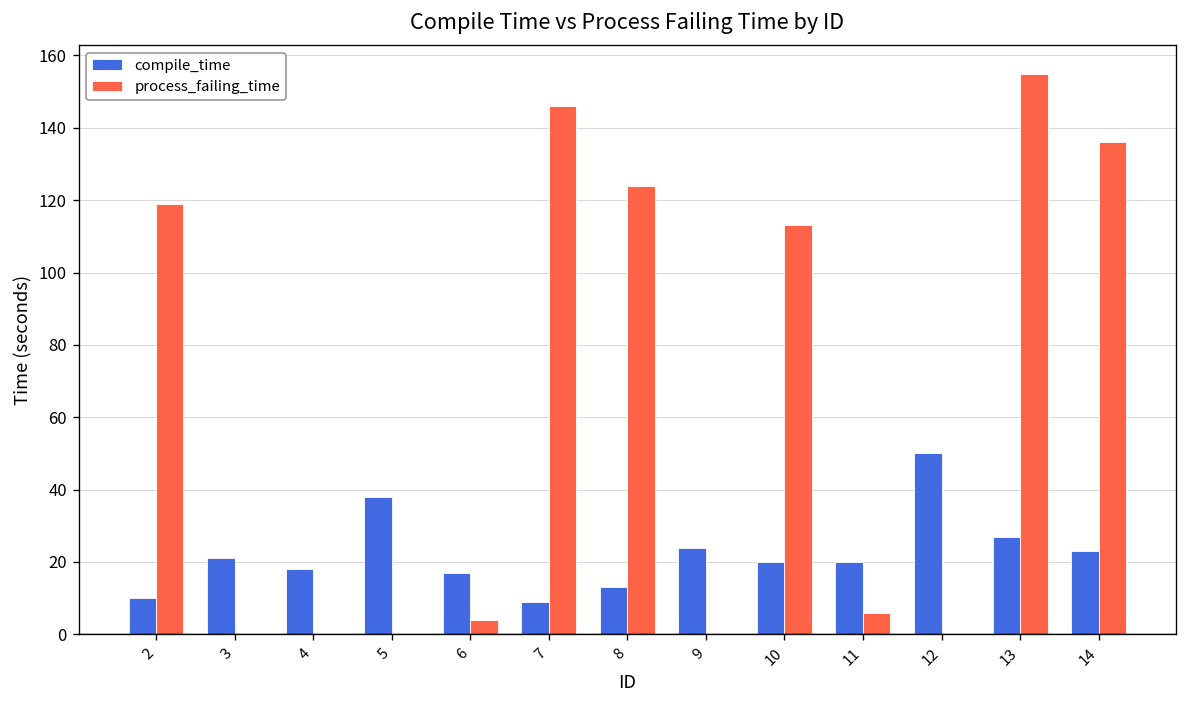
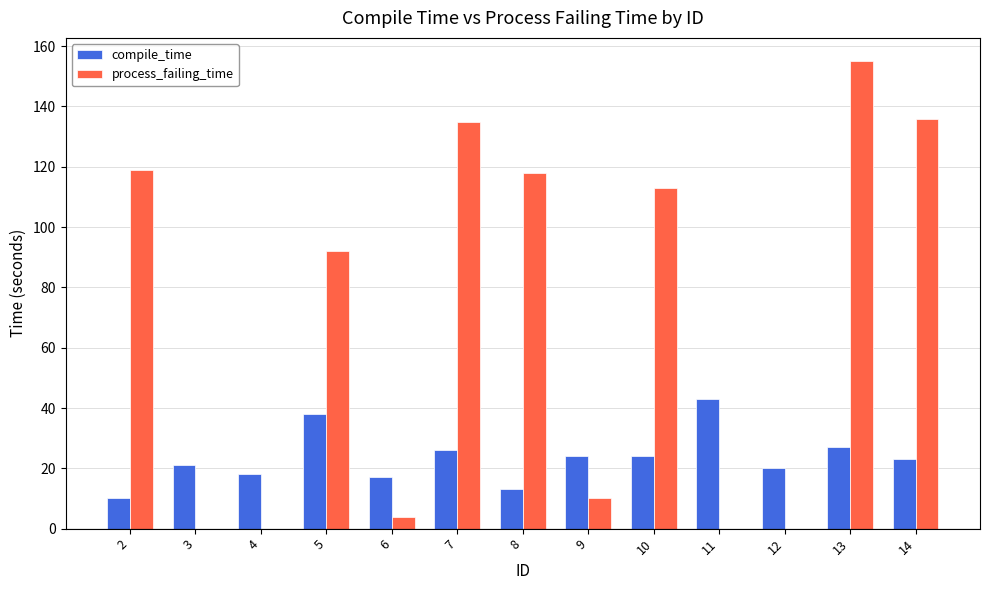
  {
    "compile_time": {
      "2": 10,
      "3": 21,
      "4": 18,
      "5": 38,
      "6": 17,
-     "7": 9,
+     "7": 26,
      "8": 13,
      "9": 24,
-     "10": 20,
-     "11": 20,
-     "12": 50,
+     "10": 24,
+     "11": 43,
+     "12": 20,
      "13": 27,
      "14": 23
    },
    "process_failing_time": {
      "2": 119,
      "3": 0,
      "4": 0,
-     "5": 0,
+     "5": 92,
      "6": 4,
-     "7": 146,
-     "8": 124,
-     "9": 0,
+     "7": 135,
+     "8": 118,
+     "9": 10,
      "10": 113,
-     "11": 6,
+     "11": 0,
      "12": 0,
      "13": 155,
      "14": 136
    }
  }
